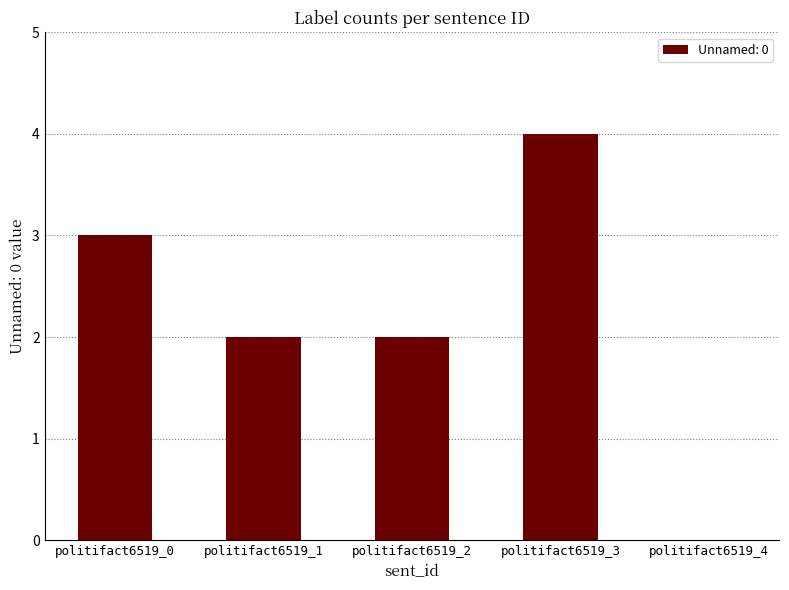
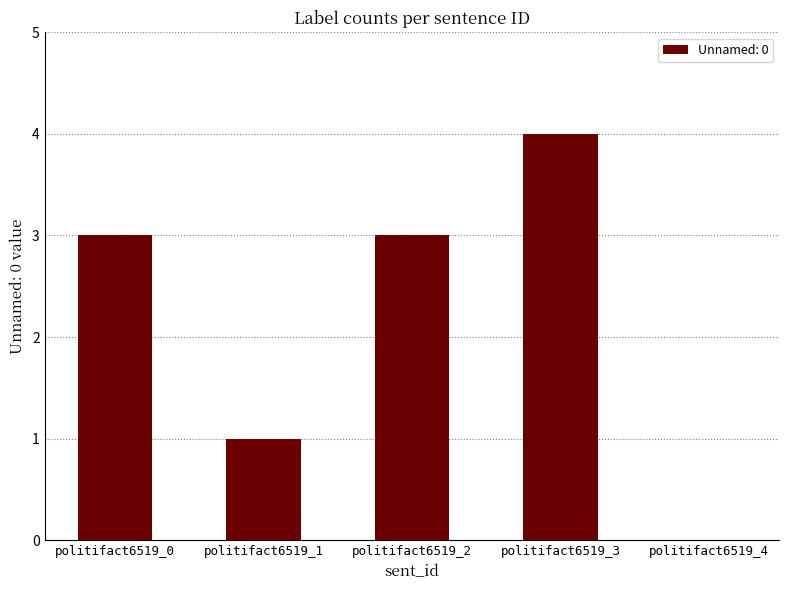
  {
    "politifact6519_0": 3,
-   "politifact6519_1": 2,
-   "politifact6519_2": 2,
+   "politifact6519_1": 1,
+   "politifact6519_2": 3,
    "politifact6519_3": 4,
    "politifact6519_4": 0
  }
